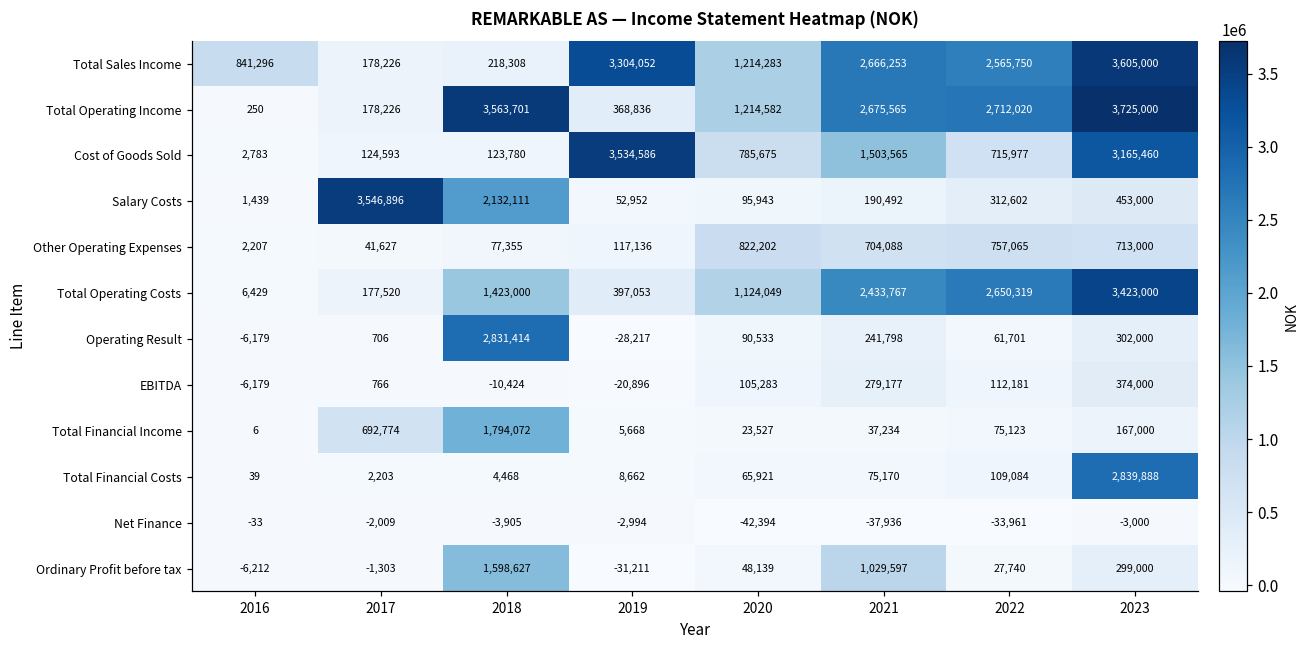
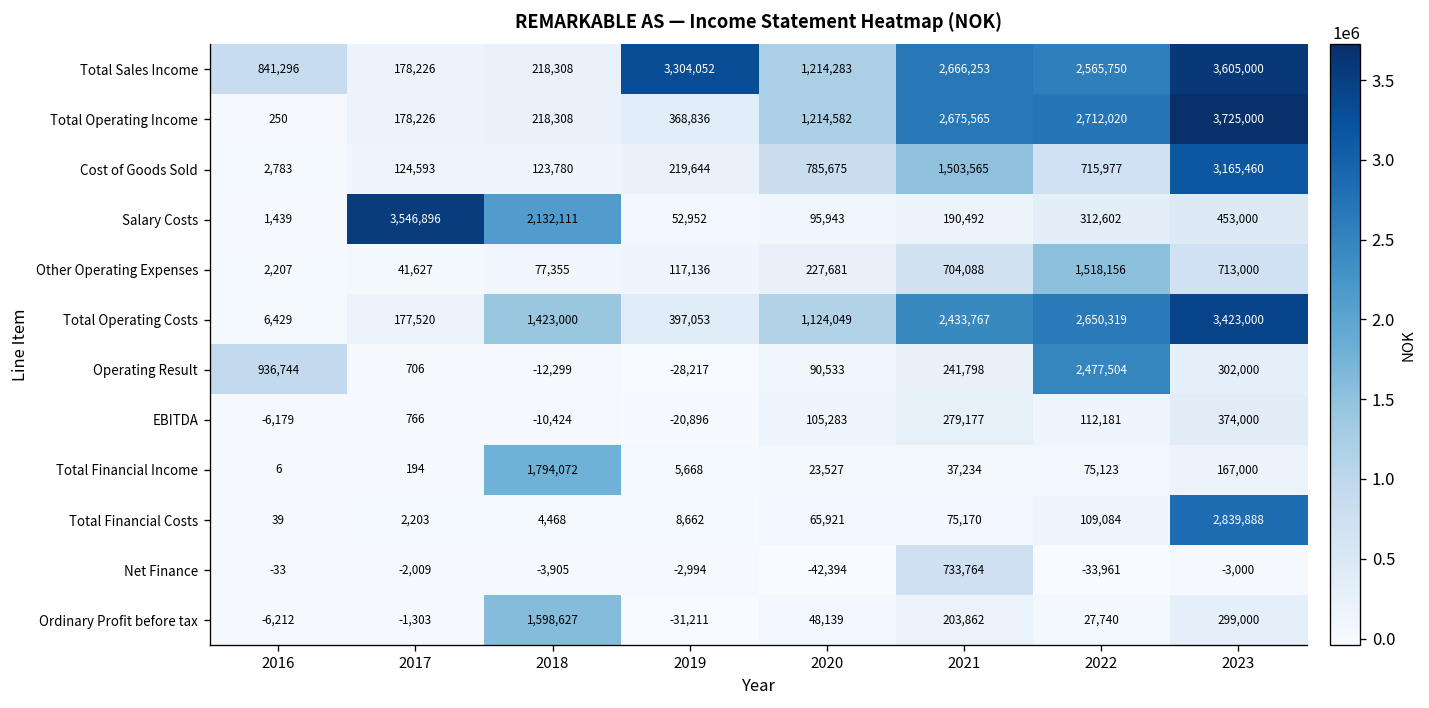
  {
    "Total Sales Income": {
      "2016": "841,296",
      "2017": "178,226",
      "2018": "218,308",
      "2019": "3,304,052",
      "2020": "1,214,283",
      "2021": "2,666,253",
      "2022": "2,565,750",
      "2023": "3,605,000"
    },
    "Total Operating Income": {
      "2016": "250",
      "2017": "178,226",
-     "2018": "3,563,701",
+     "2018": "218,308",
      "2019": "368,836",
      "2020": "1,214,582",
      "2021": "2,675,565",
      "2022": "2,712,020",
      "2023": "3,725,000"
    },
    "Cost of Goods Sold": {
      "2016": "2,783",
      "2017": "124,593",
      "2018": "123,780",
-     "2019": "3,534,586",
+     "2019": "219,644",
      "2020": "785,675",
      "2021": "1,503,565",
      "2022": "715,977",
      "2023": "3,165,460"
    },
    "Salary Costs": {
      "2016": "1,439",
      "2017": "3,546,896",
      "2018": "2,132,111",
      "2019": "52,952",
      "2020": "95,943",
      "2021": "190,492",
      "2022": "312,602",
      "2023": "453,000"
    },
    "Other Operating Expenses": {
      "2016": "2,207",
      "2017": "41,627",
      "2018": "77,355",
      "2019": "117,136",
-     "2020": "822,202",
+     "2020": "227,681",
      "2021": "704,088",
-     "2022": "757,065",
+     "2022": "1,518,156",
      "2023": "713,000"
    },
    "Total Operating Costs": {
      "2016": "6,429",
      "2017": "177,520",
      "2018": "1,423,000",
      "2019": "397,053",
      "2020": "1,124,049",
      "2021": "2,433,767",
      "2022": "2,650,319",
      "2023": "3,423,000"
    },
    "Operating Result": {
-     "2016": "-6,179",
+     "2016": "936,744",
      "2017": "706",
-     "2018": "2,831,414",
+     "2018": "-12,299",
      "2019": "-28,217",
      "2020": "90,533",
      "2021": "241,798",
-     "2022": "61,701",
+     "2022": "2,477,504",
      "2023": "302,000"
    },
    "EBITDA": {
      "2016": "-6,179",
      "2017": "766",
      "2018": "-10,424",
      "2019": "-20,896",
      "2020": "105,283",
      "2021": "279,177",
      "2022": "112,181",
      "2023": "374,000"
    },
    "Total Financial Income": {
      "2016": "6",
-     "2017": "692,774",
+     "2017": "194",
      "2018": "1,794,072",
      "2019": "5,668",
      "2020": "23,527",
      "2021": "37,234",
      "2022": "75,123",
      "2023": "167,000"
    },
    "Total Financial Costs": {
      "2016": "39",
      "2017": "2,203",
      "2018": "4,468",
      "2019": "8,662",
      "2020": "65,921",
      "2021": "75,170",
      "2022": "109,084",
      "2023": "2,839,888"
    },
    "Net Finance": {
      "2016": "-33",
      "2017": "-2,009",
      "2018": "-3,905",
      "2019": "-2,994",
      "2020": "-42,394",
-     "2021": "-37,936",
+     "2021": "733,764",
      "2022": "-33,961",
      "2023": "-3,000"
    },
    "Ordinary Profit before tax": {
      "2016": "-6,212",
      "2017": "-1,303",
      "2018": "1,598,627",
      "2019": "-31,211",
      "2020": "48,139",
-     "2021": "1,029,597",
+     "2021": "203,862",
      "2022": "27,740",
      "2023": "299,000"
    }
  }
